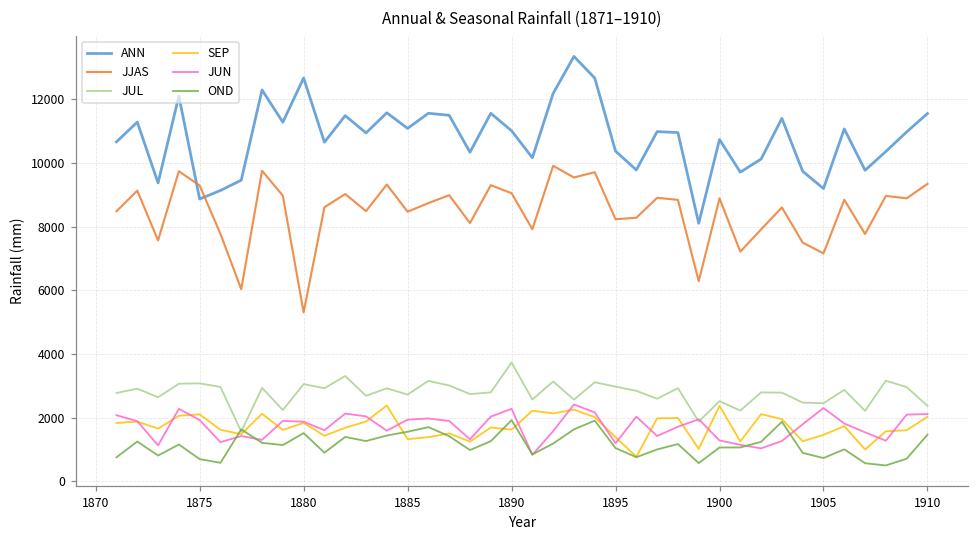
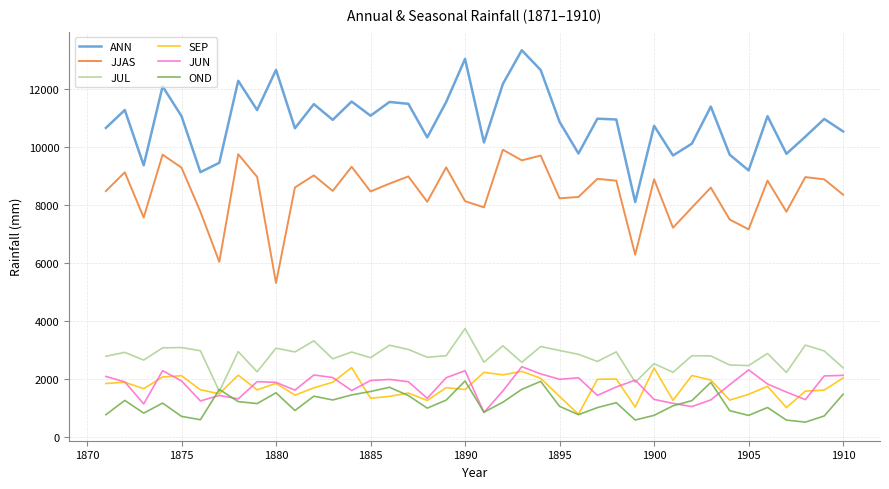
  {
    "ANN": {
-     "1875": 8900,
+     "1875": 11100,
      "1880": 12700,
      "1885": 11100,
-     "1890": 11000,
-     "1895": 10400,
+     "1890": 13100,
+     "1895": 10900,
      "1900": 10700,
      "1905": 9200,
-     "1910": 11600
+     "1910": 10500
    },
    "JJAS": {
      "1875": 9300,
      "1880": 5300,
      "1885": 8500,
-     "1890": 9100,
+     "1890": 8100,
      "1895": 8200,
      "1900": 8900,
      "1905": 7200,
-     "1910": 9300
+     "1910": 8400
    },
    "JUL": {
      "1875": 3100,
      "1880": 3100,
      "1885": 2700,
      "1890": 3700,
      "1895": 3000,
      "1900": 2500,
      "1905": 2500,
      "1910": 2400
    },
    "SEP": {
      "1875": 2100,
      "1885": 1300,
      "1890": 1600,
      "1895": 1400,
      "1900": 2400,
      "1905": 1500,
      "1910": 2000
    },
    "JUN": {
      "1875": 1900,
      "1885": 1900,
      "1890": 2300,
-     "1895": 1200,
+     "1895": 2000,
      "1900": 1300,
      "1905": 2300,
      "1910": 2100
    },
    "OND": {
      "1875": 700,
      "1880": 1500,
      "1885": 1600,
      "1890": 1900,
      "1895": 1000,
-     "1900": 1100,
+     "1900": 700,
      "1905": 700,
      "1910": 1500
    }
  }
